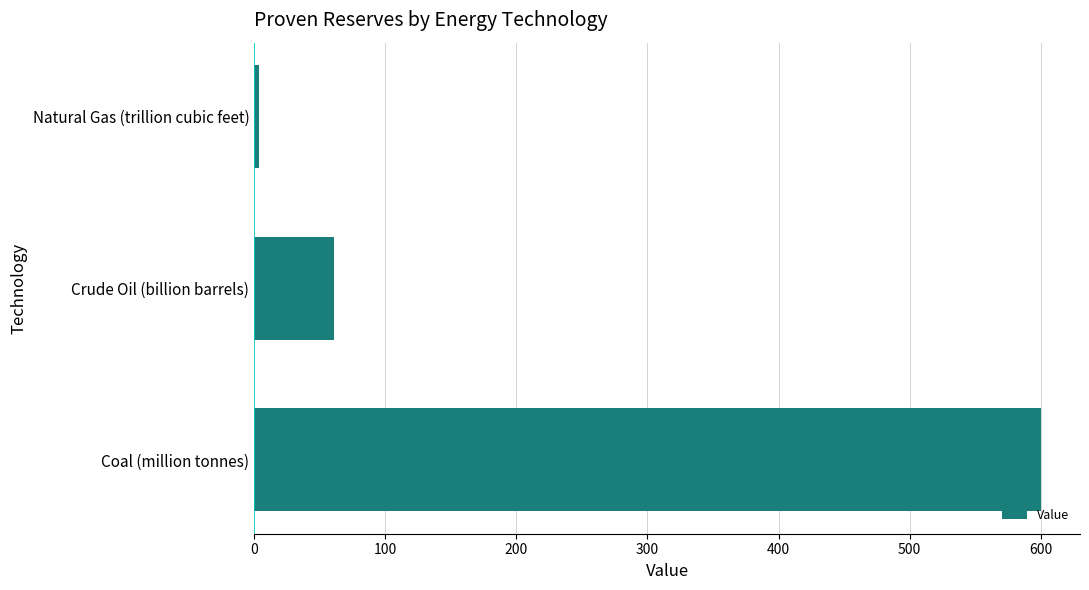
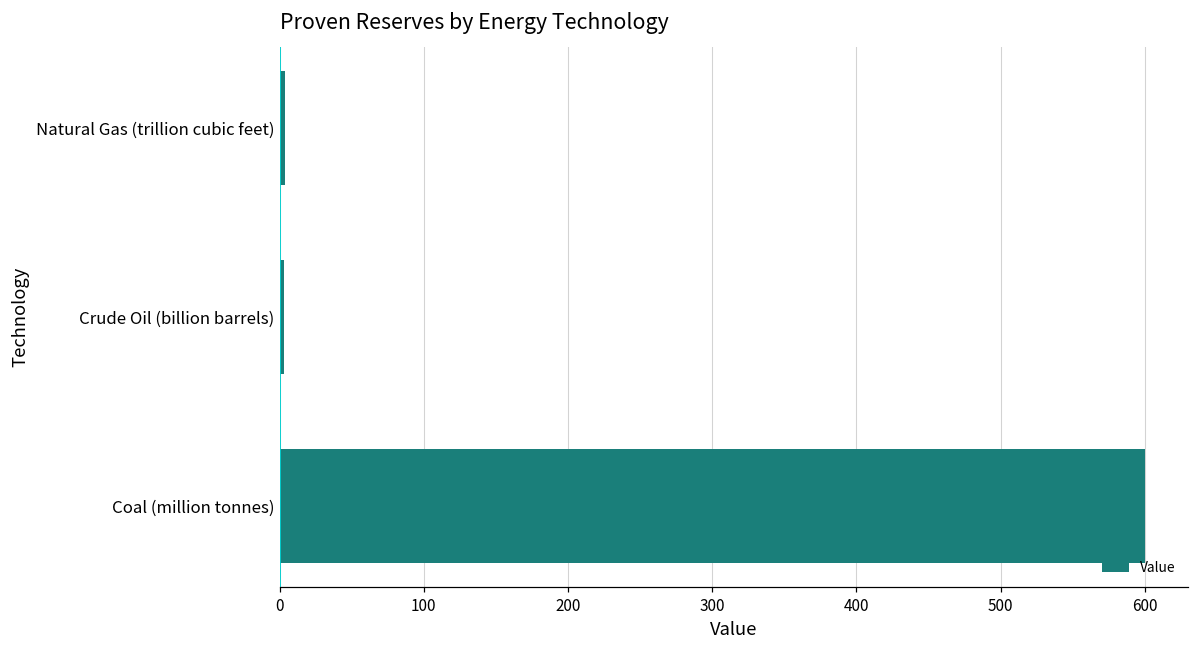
  {
    "Natural Gas (trillion cubic feet)": 4,
-   "Crude Oil (billion barrels)": 61,
+   "Crude Oil (billion barrels)": 3,
    "Coal (million tonnes)": 600
  }
